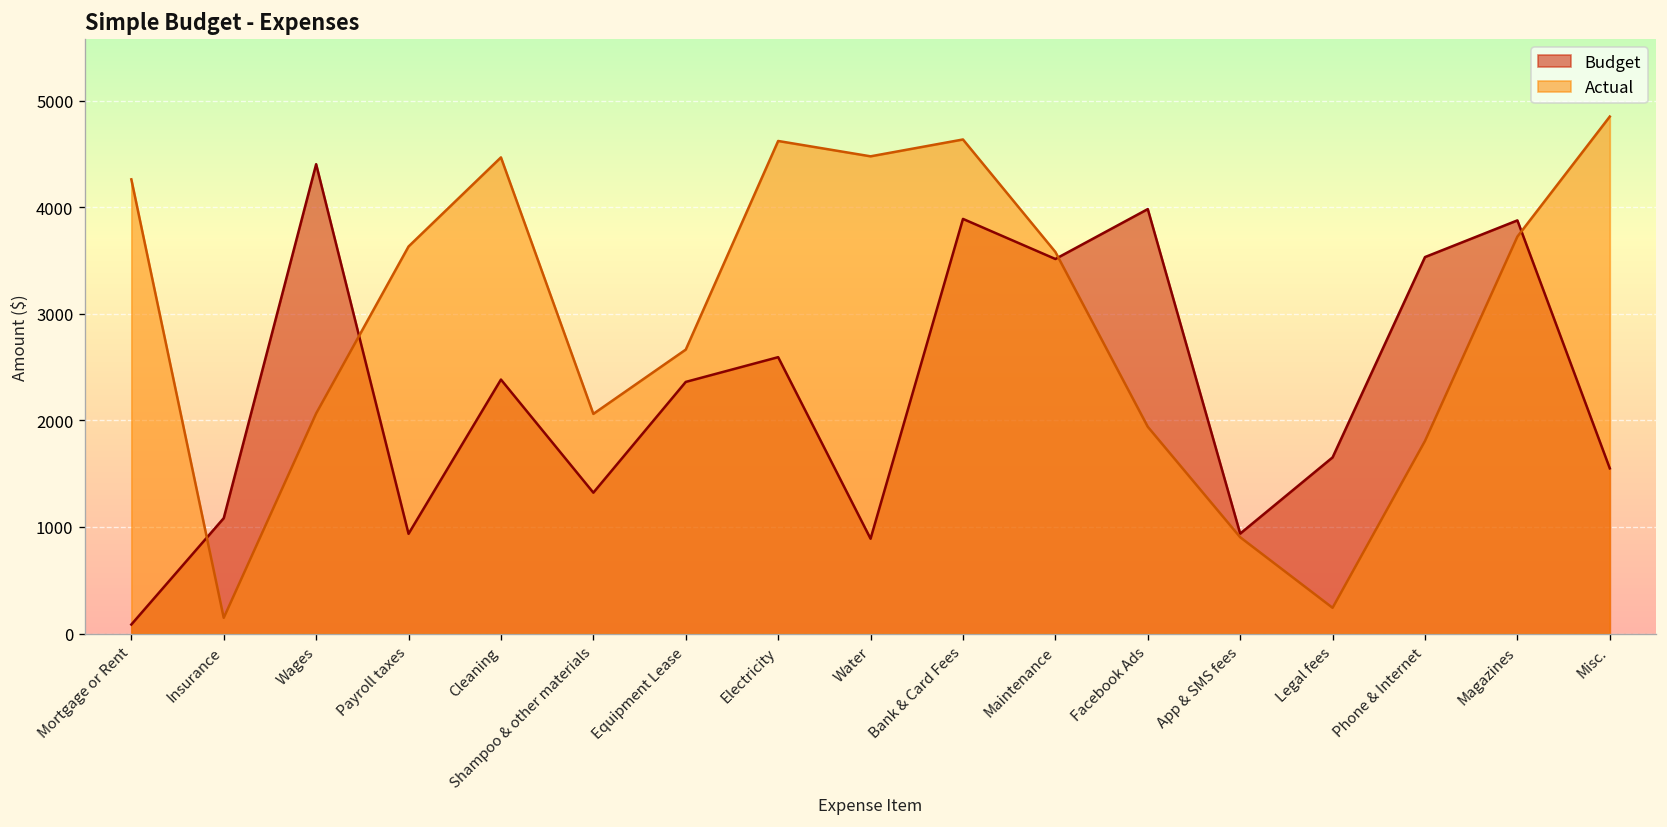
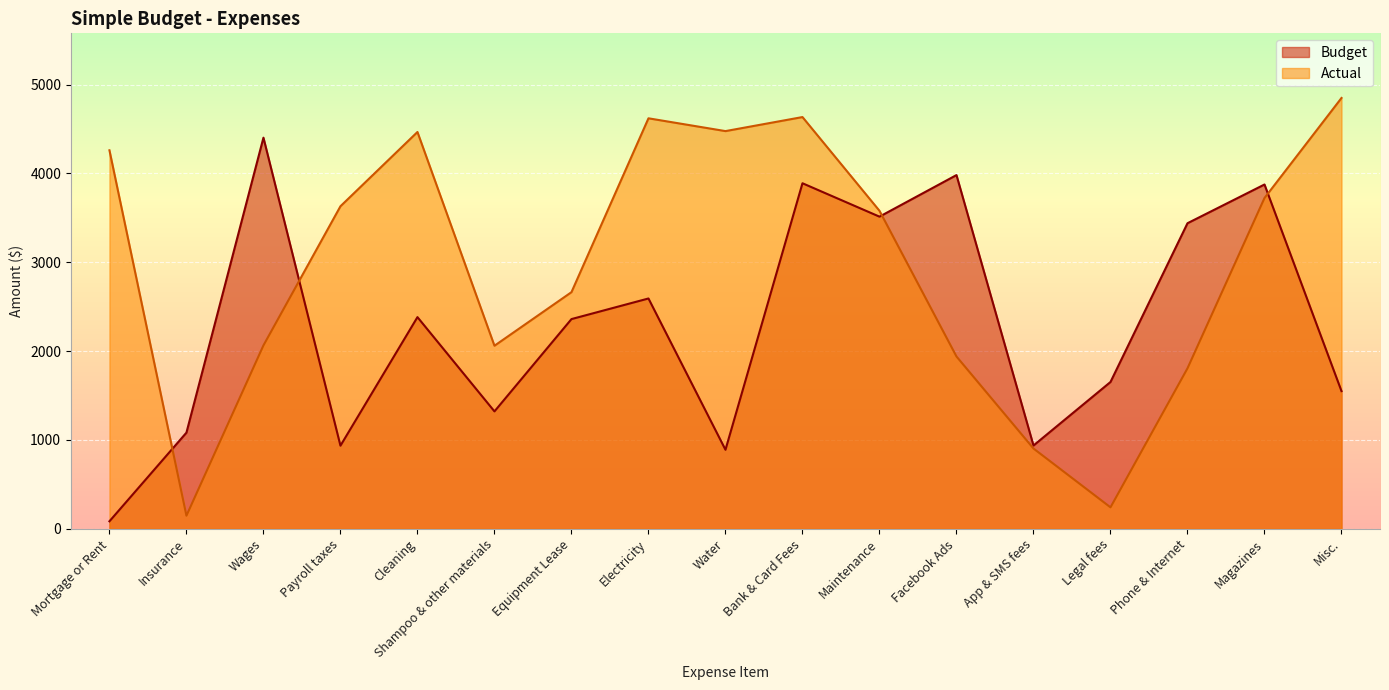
  {
    "Budget": {
      "Mortgage or Rent": 100,
      "Insurance": 1100,
      "Wages": 4400,
      "Payroll taxes": 900,
      "Cleaning": 2400,
      "Shampoo & other materials": 1300,
      "Equipment Lease": 2400,
      "Electricity": 2600,
      "Water": 900,
      "Bank & Card Fees": 3900,
      "Maintenance": 3500,
      "Facebook Ads": 4000,
      "App & SMS fees": 900,
      "Legal fees": 1700,
-     "Phone & Internet": 3500,
+     "Phone & Internet": 3400,
      "Magazines": 3900,
      "Misc.": 1600
    },
    "Actual": {
      "Mortgage or Rent": 4300,
      "Insurance": 100,
      "Wages": 2100,
      "Payroll taxes": 3600,
      "Cleaning": 4500,
      "Shampoo & other materials": 2100,
      "Equipment Lease": 2700,
      "Electricity": 4600,
      "Water": 4500,
      "Bank & Card Fees": 4600,
      "Maintenance": 3600,
      "Facebook Ads": 1900,
      "App & SMS fees": 900,
      "Legal fees": 200,
      "Phone & Internet": 1800,
      "Magazines": 3700,
      "Misc.": 4900
    }
  }
